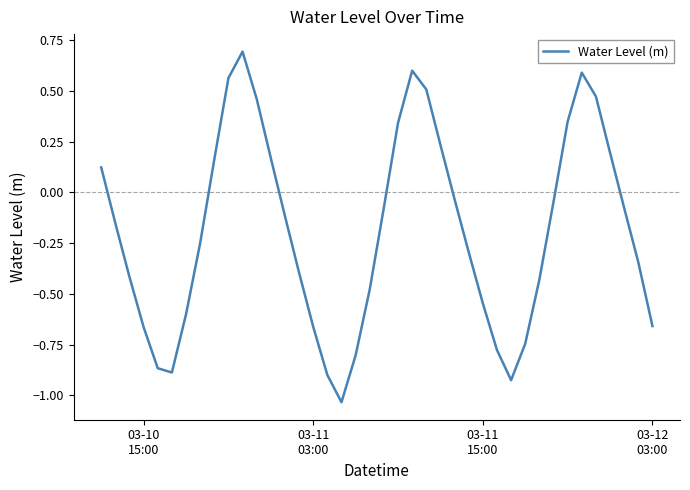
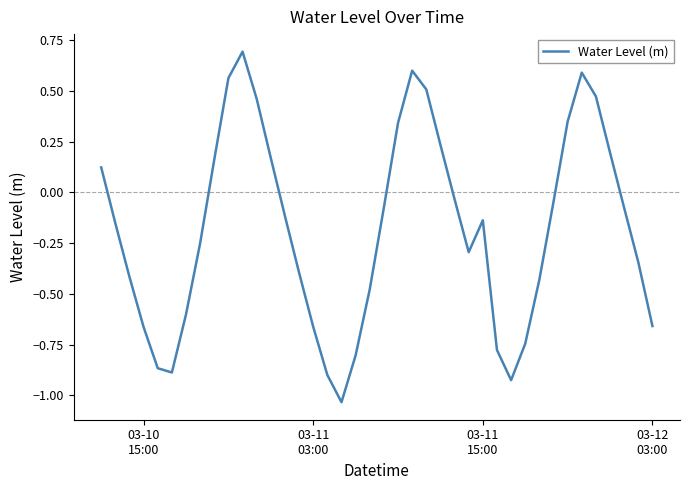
  {
    "03-10 15:00": -0.66,
    "03-11 03:00": -0.66,
-   "03-11 15:00": -0.55,
+   "03-11 15:00": -0.14,
    "03-12 03:00": -0.66
  }
